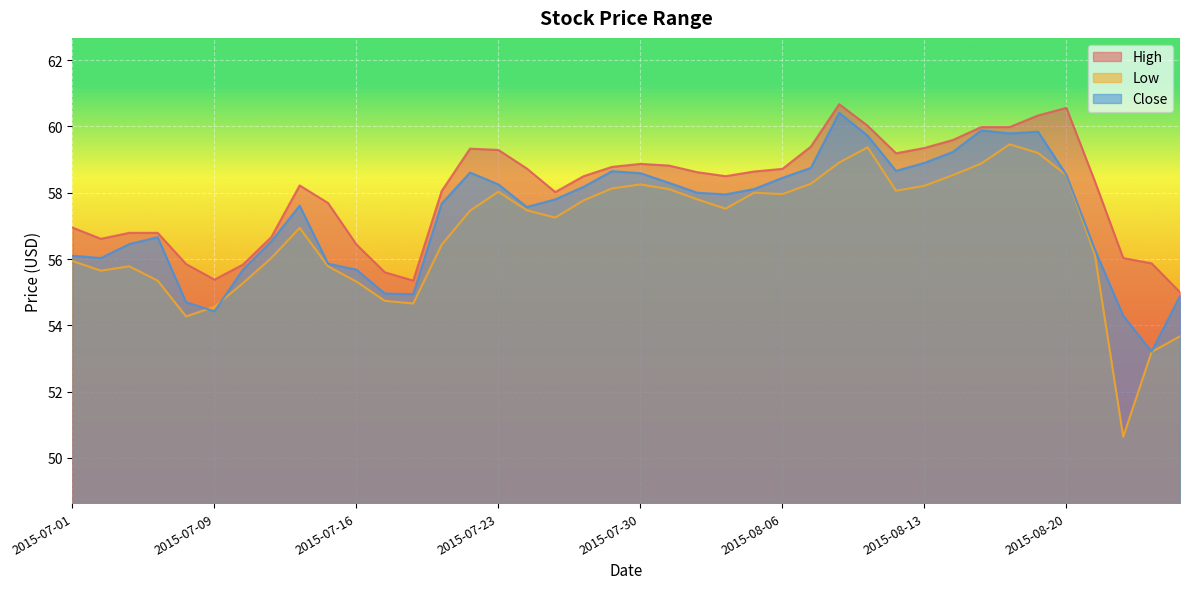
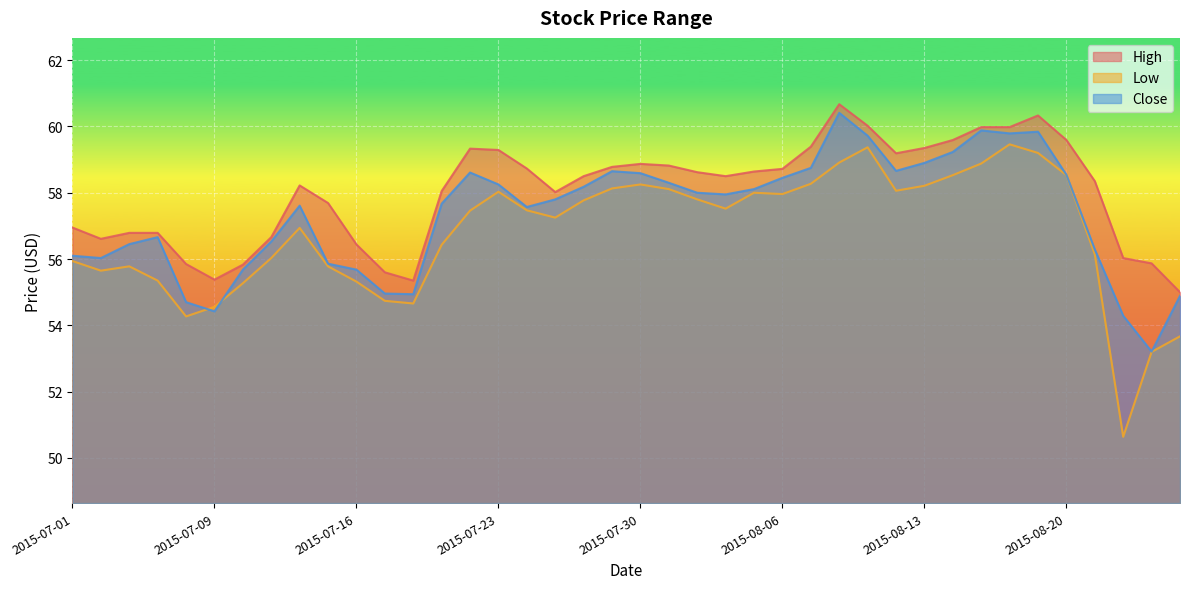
  {
    "High": {
      "2015-07-01": 57.0,
      "2015-07-09": 55.4,
      "2015-07-16": 56.4,
      "2015-07-23": 59.3,
      "2015-07-30": 58.9,
      "2015-08-06": 58.7,
      "2015-08-13": 59.3,
-     "2015-08-20": 60.6
+     "2015-08-20": 59.6
    },
    "Low": {
      "2015-07-01": 55.9,
      "2015-07-09": 54.6,
      "2015-07-16": 55.3,
      "2015-07-23": 58.0,
      "2015-07-30": 58.3,
      "2015-08-06": 58.0,
      "2015-08-13": 58.2
    },
    "Close": {
      "2015-07-01": 56.1,
      "2015-07-09": 54.4,
      "2015-07-16": 55.7,
      "2015-07-23": 58.3,
      "2015-07-30": 58.6,
      "2015-08-06": 58.5,
      "2015-08-13": 58.9
    }
  }
